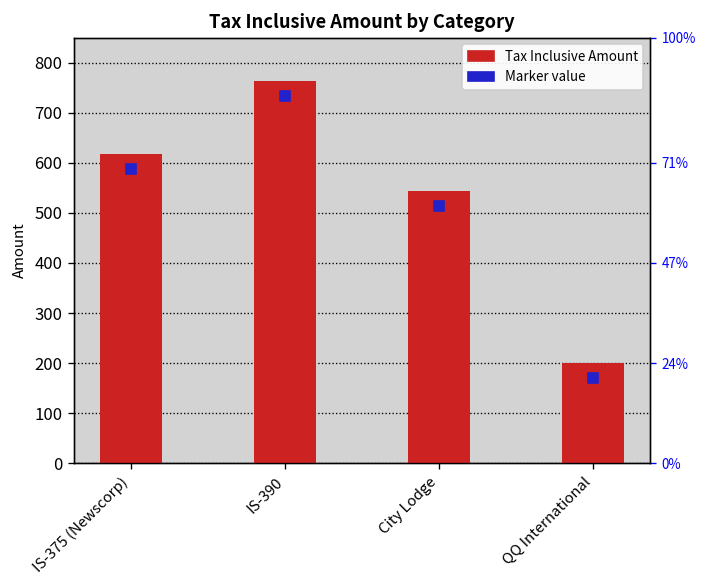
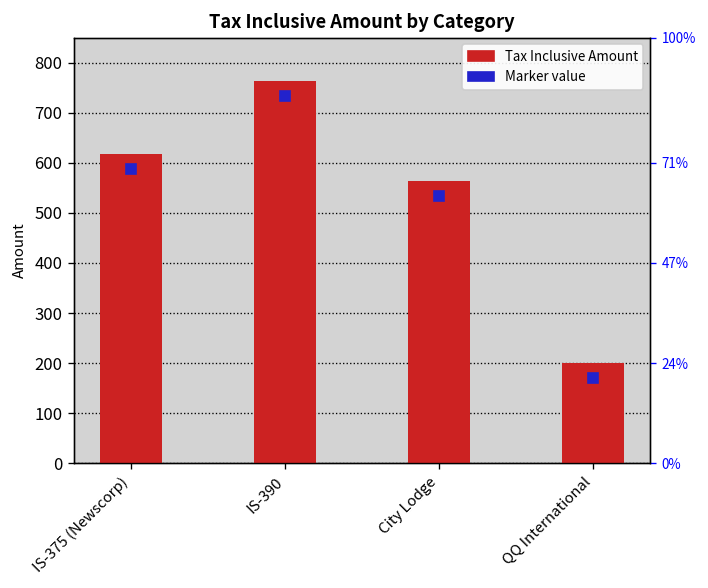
  {
    "Tax Inclusive Amount": {
      "IS-375 (Newscorp)": 620,
      "IS-390": 760,
-     "City Lodge": 540,
+     "City Lodge": 560,
      "QQ International": 200
    }
  }
